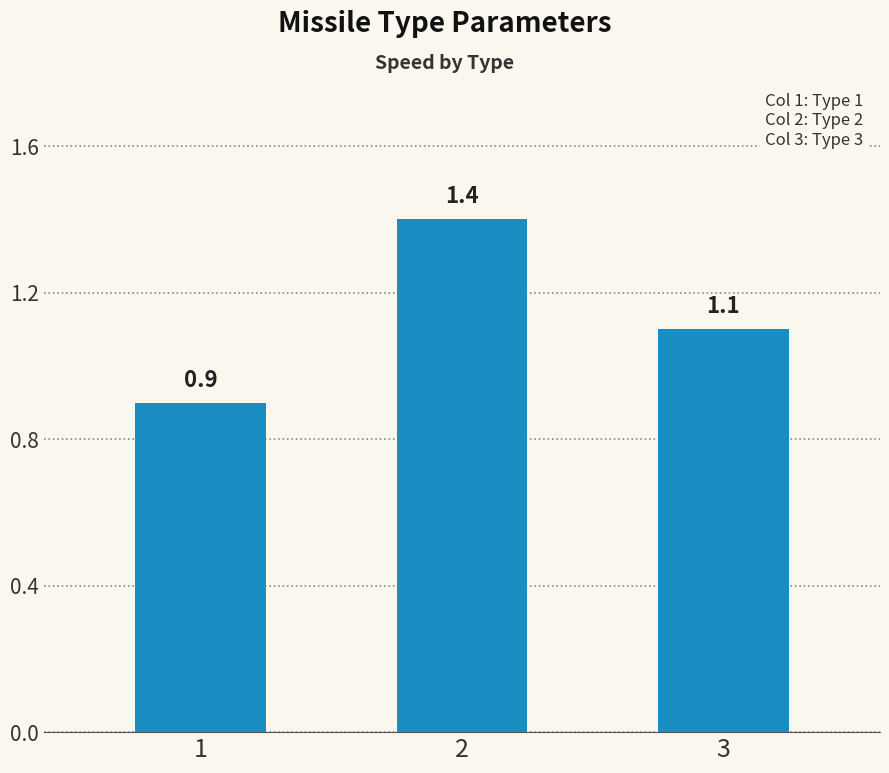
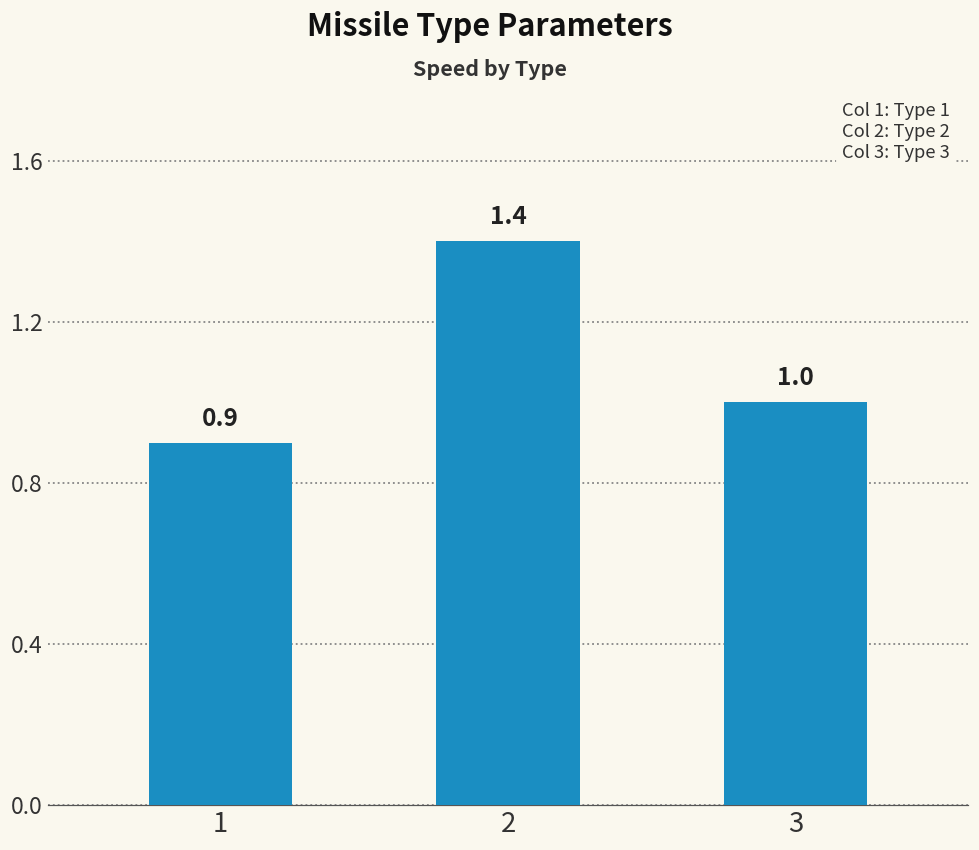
  {
    "1": 0.9,
    "2": 1.4,
-   "3": 1.1
+   "3": 1.0
  }
